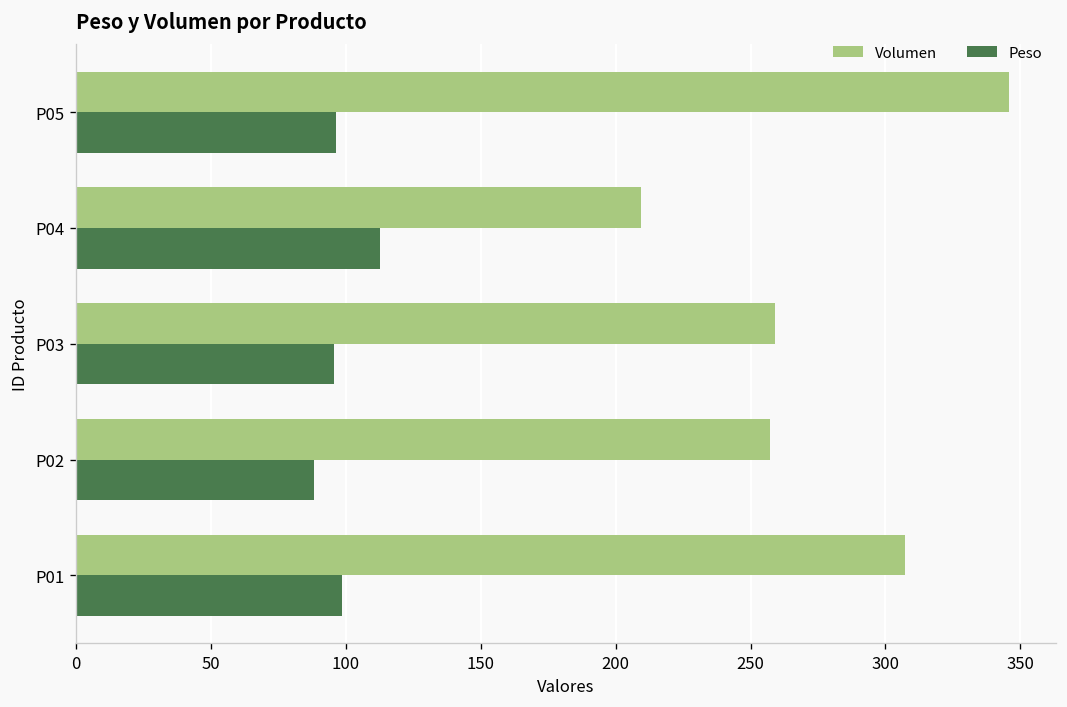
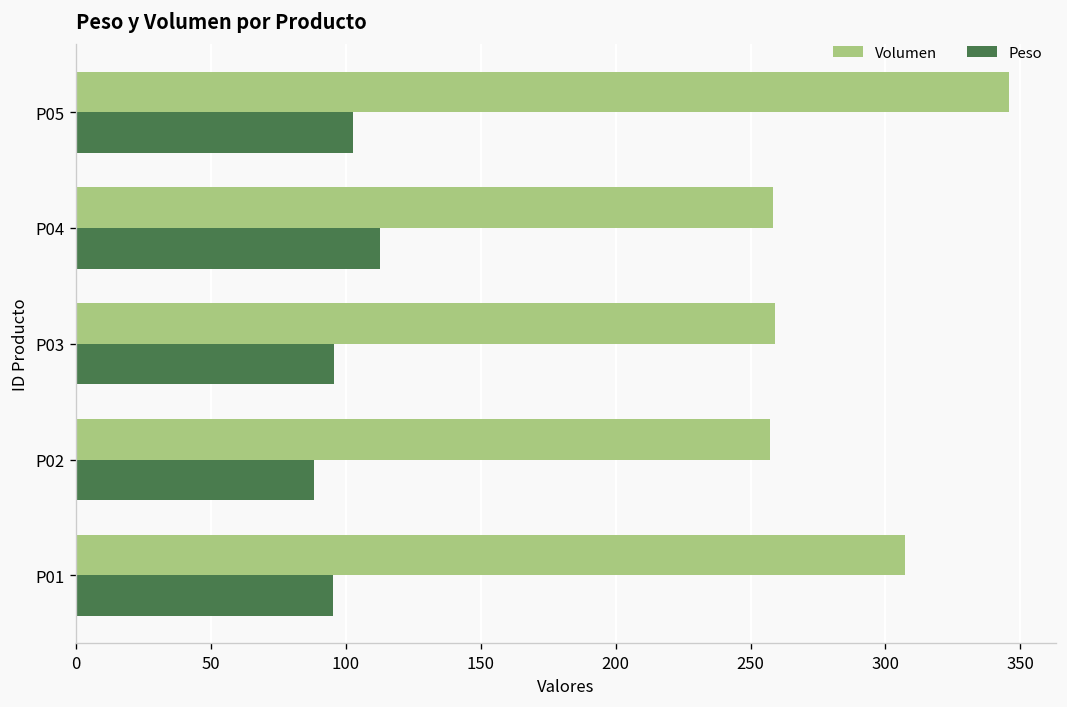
  {
    "Volumen": {
      "P05": 346,
-     "P04": 209,
+     "P04": 258,
      "P03": 259,
      "P02": 257,
      "P01": 307
    },
    "Peso": {
-     "P05": 96,
+     "P05": 103,
      "P04": 113,
      "P03": 95,
      "P02": 88,
-     "P01": 99
+     "P01": 95
    }
  }
